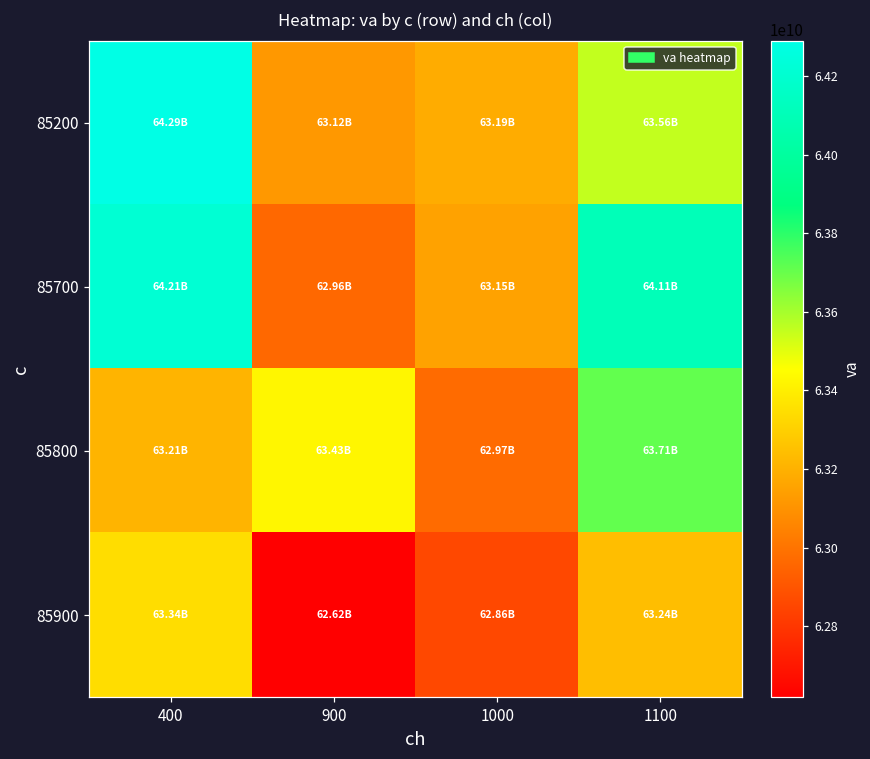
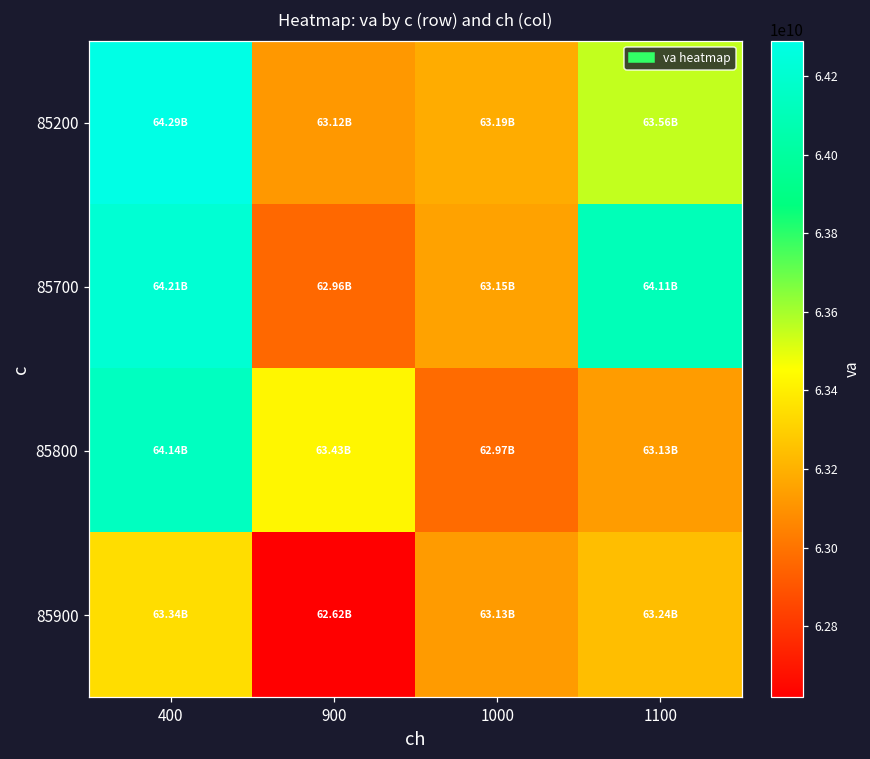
  {
    "85200": {
      "400": "64.29B",
      "900": "63.12B",
      "1000": "63.19B",
      "1100": "63.56B"
    },
    "85700": {
      "400": "64.21B",
      "900": "62.96B",
      "1000": "63.15B",
      "1100": "64.11B"
    },
    "85800": {
-     "400": "63.21B",
+     "400": "64.14B",
      "900": "63.43B",
      "1000": "62.97B",
-     "1100": "63.71B"
+     "1100": "63.13B"
    },
    "85900": {
      "400": "63.34B",
      "900": "62.62B",
-     "1000": "62.86B",
+     "1000": "63.13B",
      "1100": "63.24B"
    }
  }
